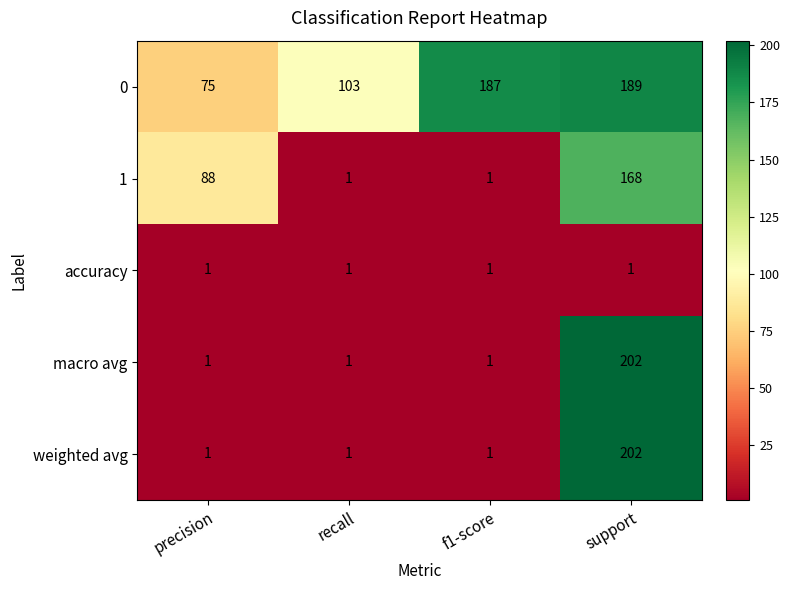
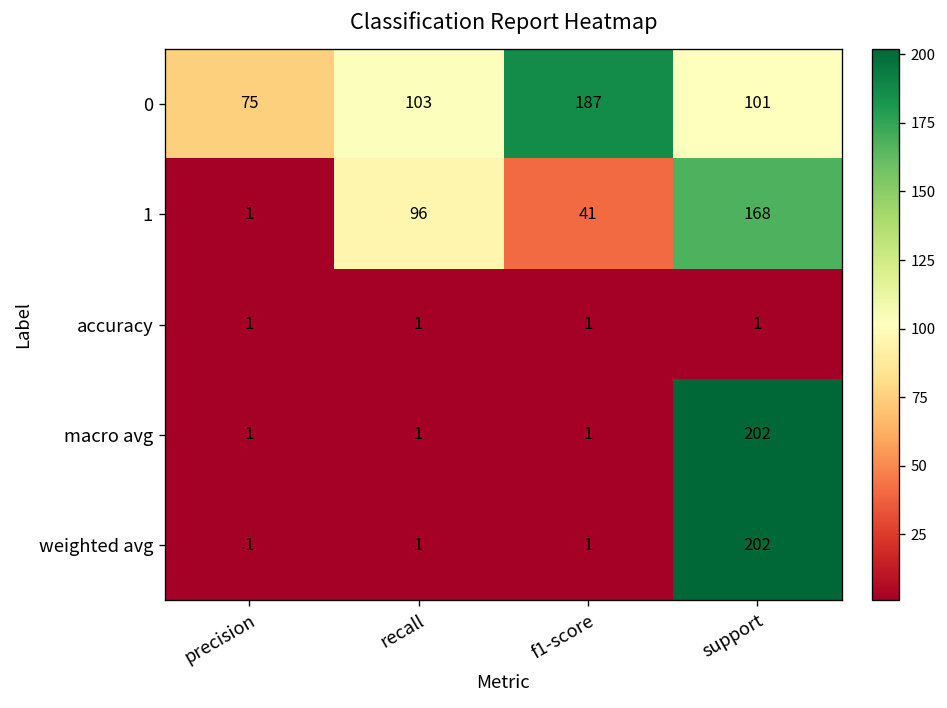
  {
    "0": {
      "precision": 75,
      "recall": 103,
      "f1-score": 187,
-     "support": 189
+     "support": 101
    },
    "1": {
-     "precision": 88,
-     "recall": 1,
-     "f1-score": 1,
+     "precision": 1,
+     "recall": 96,
+     "f1-score": 41,
      "support": 168
    },
    "accuracy": {
      "precision": 1,
      "recall": 1,
      "f1-score": 1,
      "support": 1
    },
    "macro avg": {
      "precision": 1,
      "recall": 1,
      "f1-score": 1,
      "support": 202
    },
    "weighted avg": {
      "precision": 1,
      "recall": 1,
      "f1-score": 1,
      "support": 202
    }
  }
